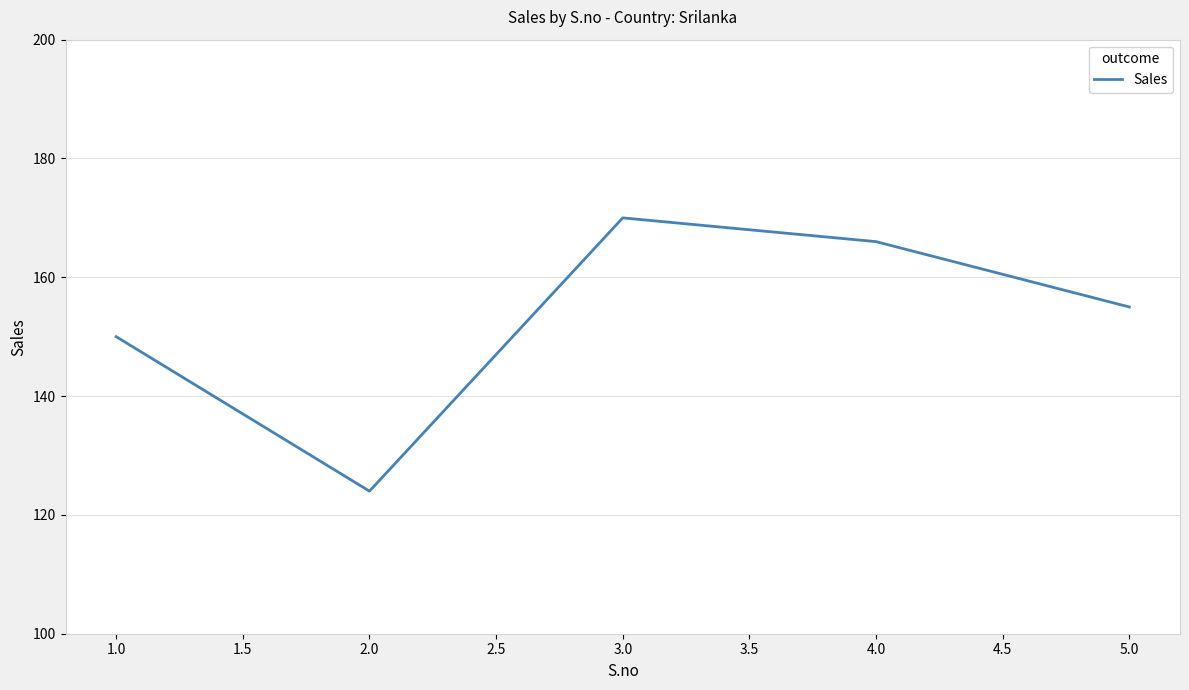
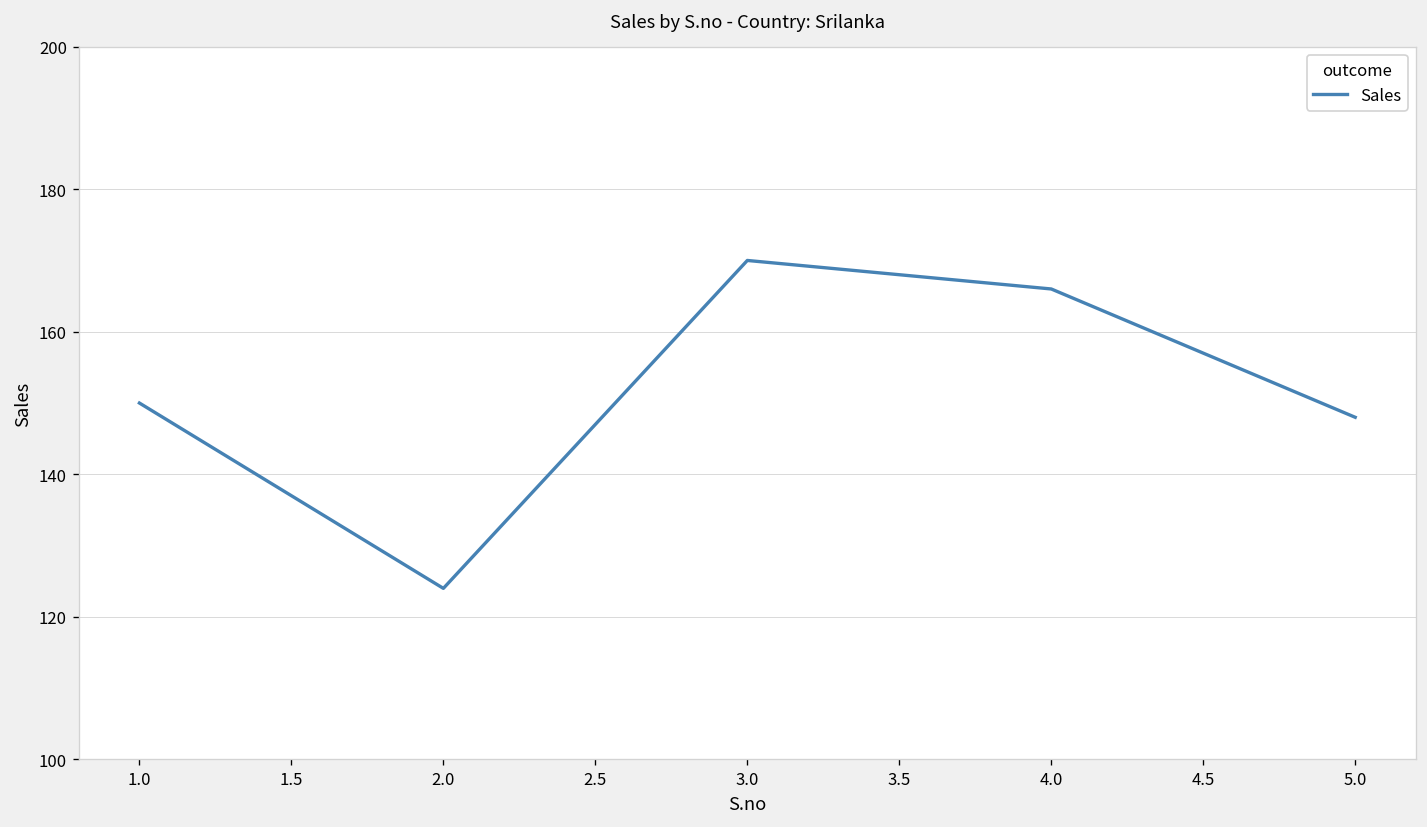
  {
    "1.0": 150,
    "2.0": 124,
    "3.0": 170,
    "4.0": 166,
-   "5.0": 155
+   "5.0": 148
  }
